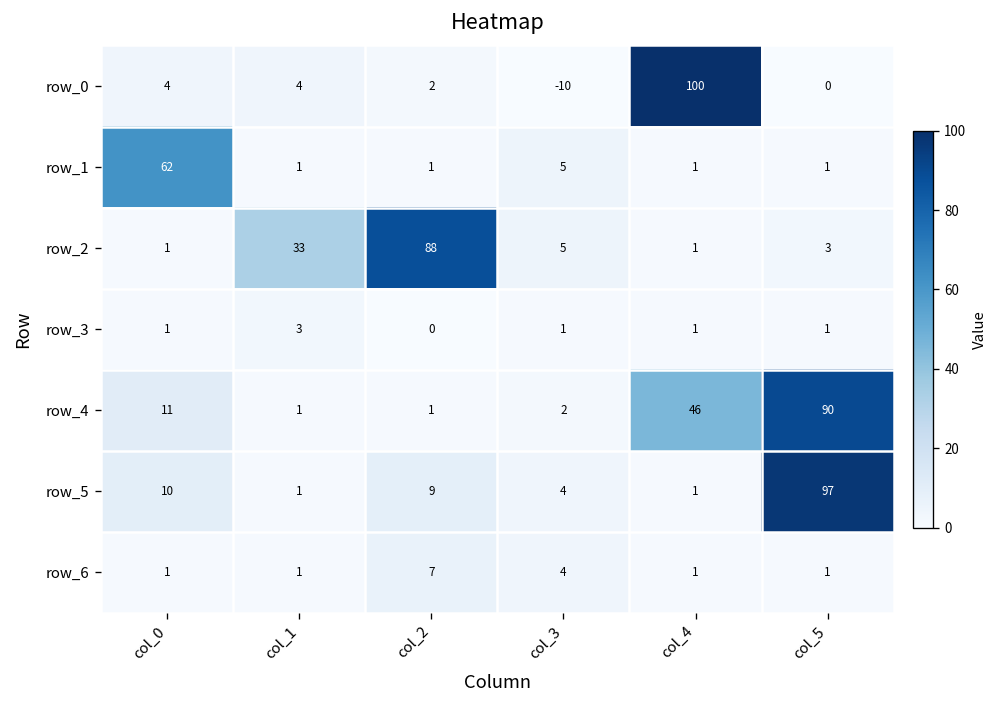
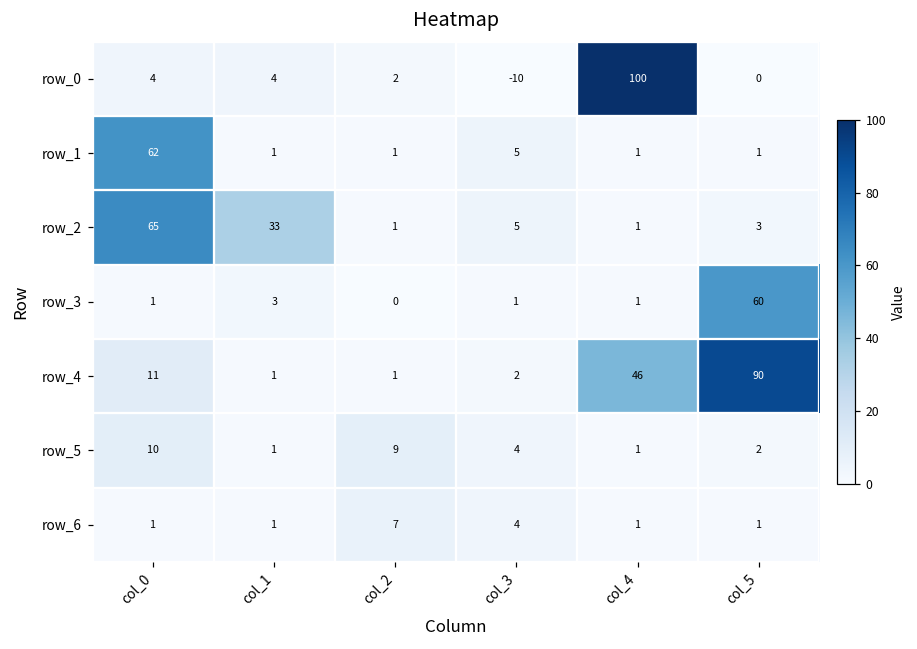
  {
    "row_0": {
      "col_0": 4,
      "col_1": 4,
      "col_2": 2,
      "col_3": -10,
      "col_4": 100,
      "col_5": 0
    },
    "row_1": {
      "col_0": 62,
      "col_1": 1,
      "col_2": 1,
      "col_3": 5,
      "col_4": 1,
      "col_5": 1
    },
    "row_2": {
-     "col_0": 1,
+     "col_0": 65,
      "col_1": 33,
-     "col_2": 88,
+     "col_2": 1,
      "col_3": 5,
      "col_4": 1,
      "col_5": 3
    },
    "row_3": {
      "col_0": 1,
      "col_1": 3,
      "col_2": 0,
      "col_3": 1,
      "col_4": 1,
-     "col_5": 1
+     "col_5": 60
    },
    "row_4": {
      "col_0": 11,
      "col_1": 1,
      "col_2": 1,
      "col_3": 2,
      "col_4": 46,
      "col_5": 90
    },
    "row_5": {
      "col_0": 10,
      "col_1": 1,
      "col_2": 9,
      "col_3": 4,
      "col_4": 1,
-     "col_5": 97
+     "col_5": 2
    },
    "row_6": {
      "col_0": 1,
      "col_1": 1,
      "col_2": 7,
      "col_3": 4,
      "col_4": 1,
      "col_5": 1
    }
  }
